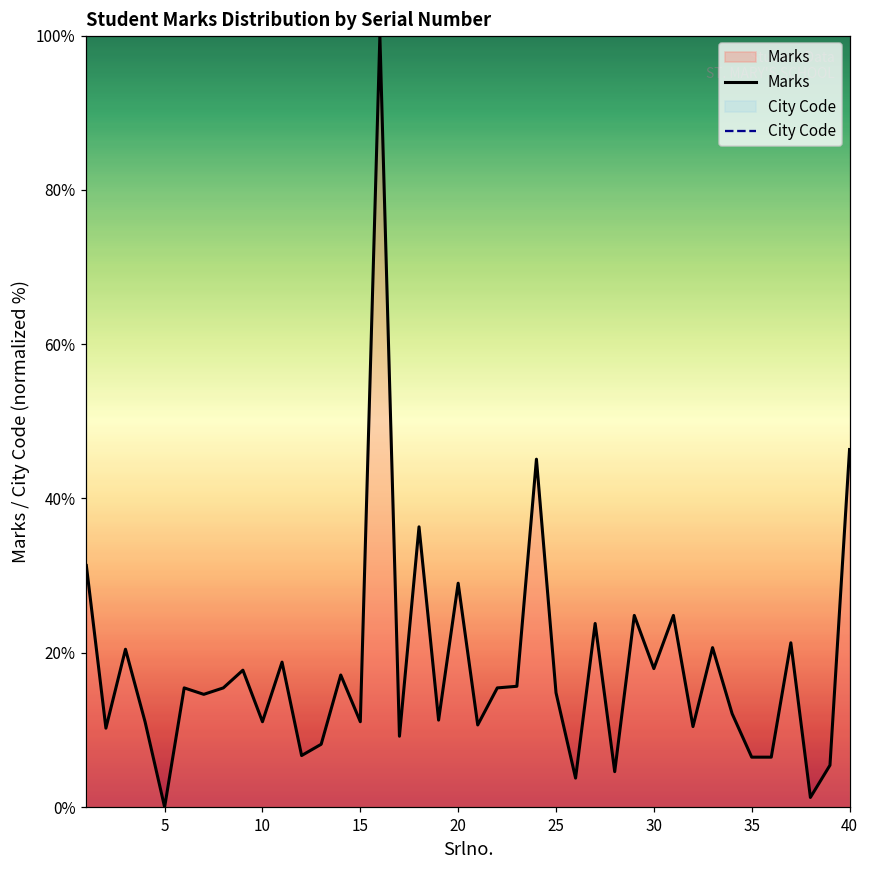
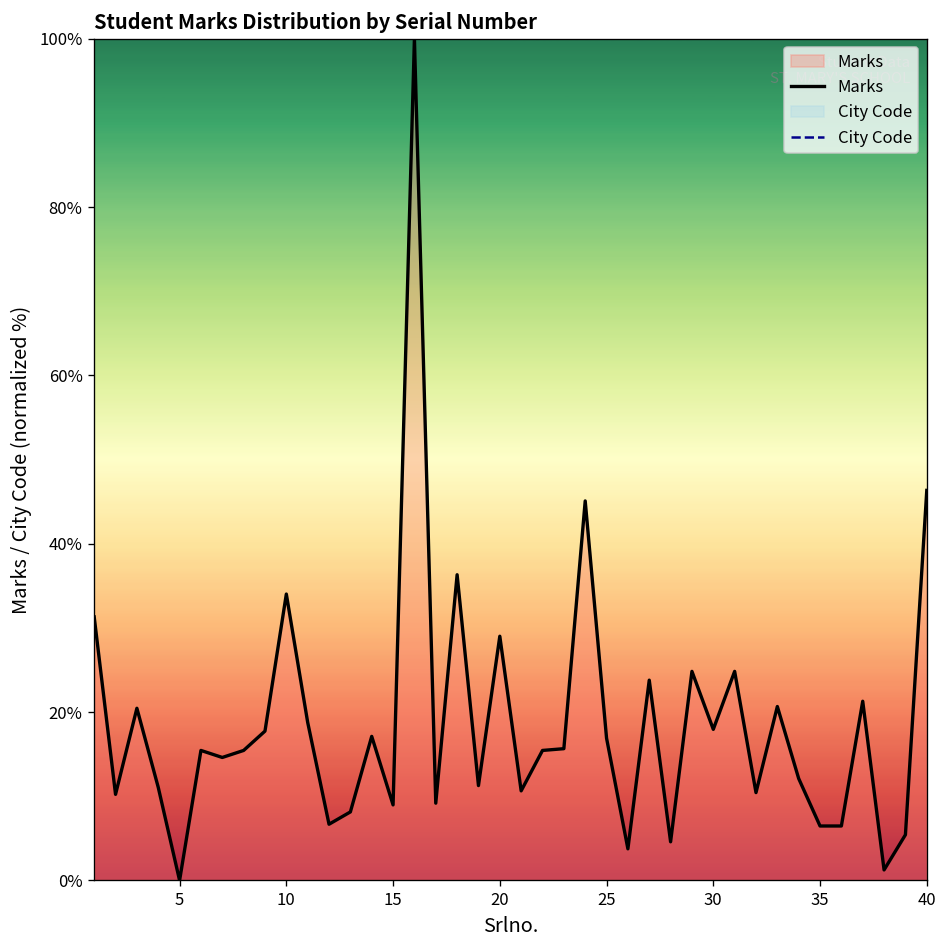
  {
    "5": "0%",
-   "10": "11%",
-   "15": "11%",
+   "10": "34%",
+   "15": "9%",
    "20": "29%",
-   "25": "15%",
+   "25": "17%",
    "30": "18%",
    "35": "6%",
    "40": "46%"
  }
